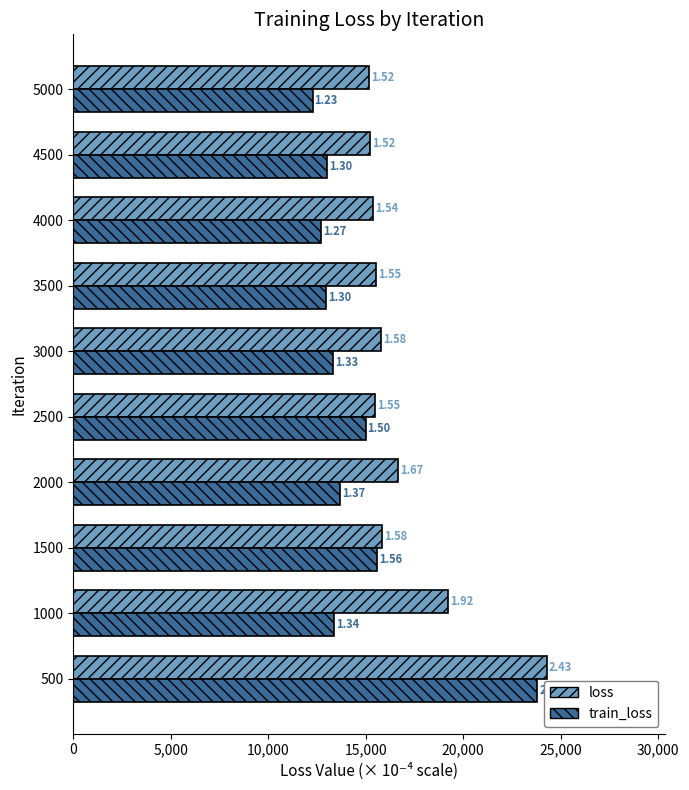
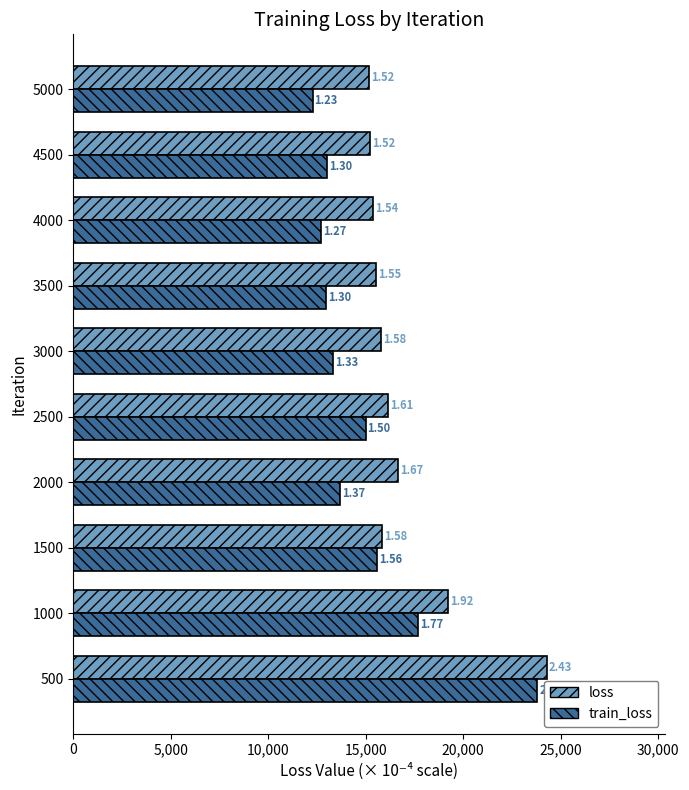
  {
    "loss": {
-     "2500": 1.55
+     "2500": 1.61
    },
    "train_loss": {
-     "1000": 1.34
+     "1000": 1.77
    }
  }
